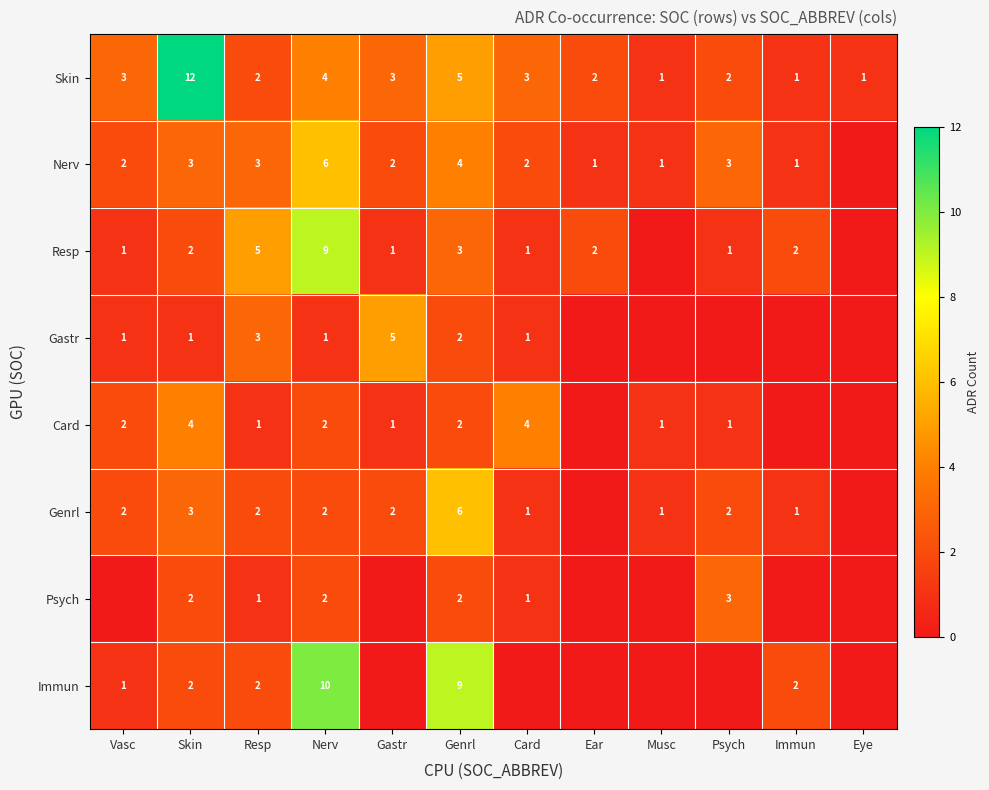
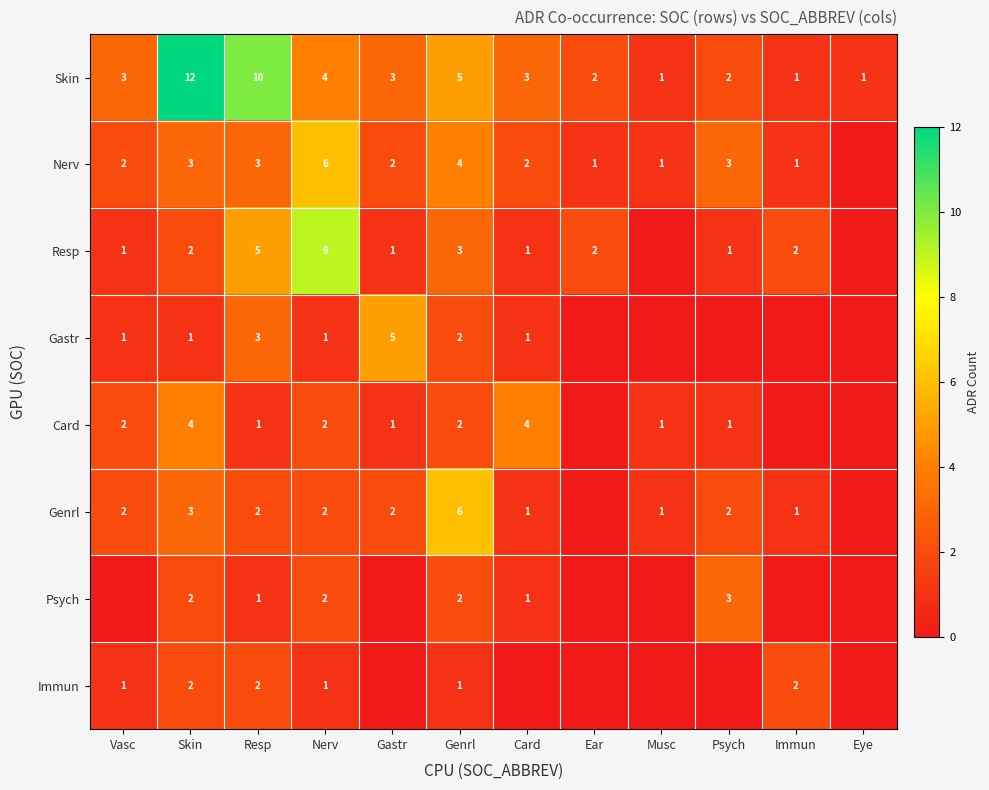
  {
    "Skin": {
      "Vasc": 3,
      "Skin": 12,
-     "Resp": 2,
+     "Resp": 10,
      "Nerv": 4,
      "Gastr": 3,
      "Genrl": 5,
      "Card": 3,
      "Ear": 2,
      "Musc": 1,
      "Psych": 2,
      "Immun": 1,
      "Eye": 1
    },
    "Nerv": {
      "Vasc": 2,
      "Skin": 3,
      "Resp": 3,
      "Nerv": 6,
      "Gastr": 2,
      "Genrl": 4,
      "Card": 2,
      "Ear": 1,
      "Musc": 1,
      "Psych": 3,
      "Immun": 1
    },
    "Resp": {
      "Vasc": 1,
      "Skin": 2,
      "Resp": 5,
      "Nerv": 9,
      "Gastr": 1,
      "Genrl": 3,
      "Card": 1,
      "Ear": 2,
      "Psych": 1,
      "Immun": 2
    },
    "Gastr": {
      "Vasc": 1,
      "Skin": 1,
      "Resp": 3,
      "Nerv": 1,
      "Gastr": 5,
      "Genrl": 2,
      "Card": 1
    },
    "Card": {
      "Vasc": 2,
      "Skin": 4,
      "Resp": 1,
      "Nerv": 2,
      "Gastr": 1,
      "Genrl": 2,
      "Card": 4,
      "Musc": 1,
      "Psych": 1
    },
    "Genrl": {
      "Vasc": 2,
      "Skin": 3,
      "Resp": 2,
      "Nerv": 2,
      "Gastr": 2,
      "Genrl": 6,
      "Card": 1,
      "Musc": 1,
      "Psych": 2,
      "Immun": 1
    },
    "Psych": {
      "Skin": 2,
      "Resp": 1,
      "Nerv": 2,
      "Genrl": 2,
      "Card": 1,
      "Psych": 3
    },
    "Immun": {
      "Vasc": 1,
      "Skin": 2,
      "Resp": 2,
-     "Nerv": 10,
-     "Genrl": 9,
+     "Nerv": 1,
+     "Genrl": 1,
      "Immun": 2
    }
  }
